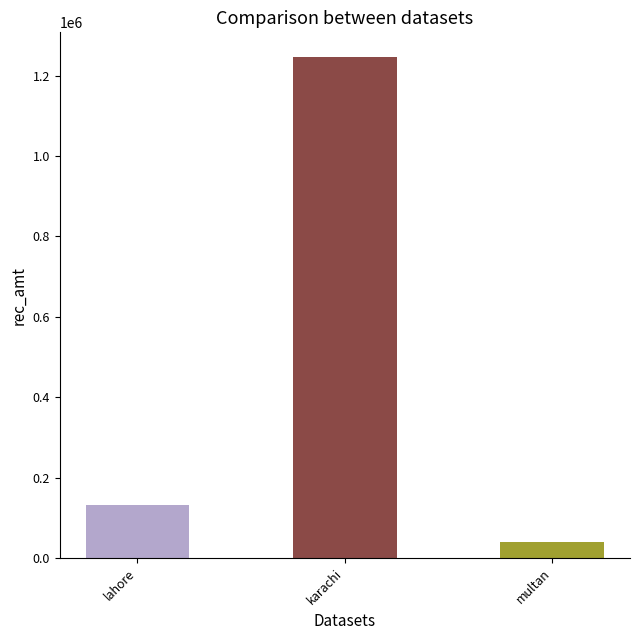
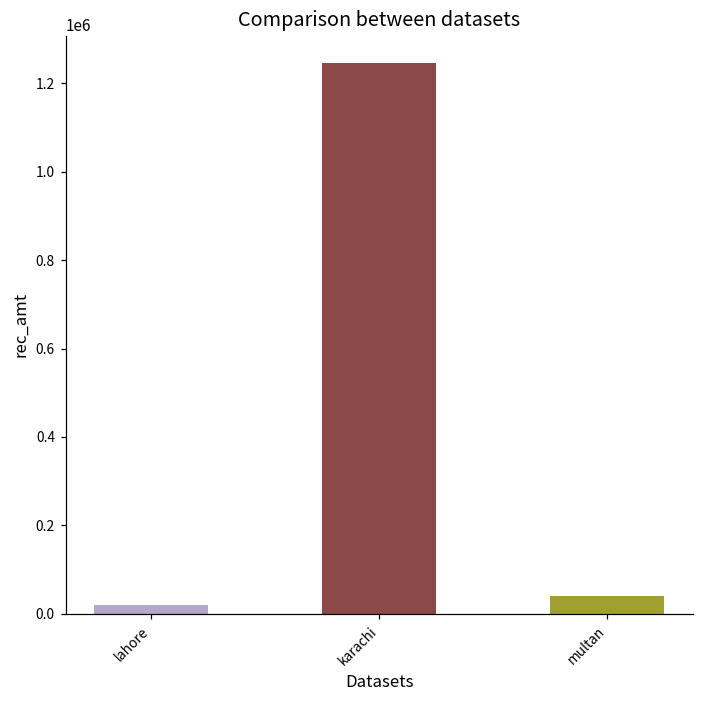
  {
-   "lahore": 130000,
+   "lahore": 20000,
    "karachi": 1250000,
    "multan": 40000
  }
